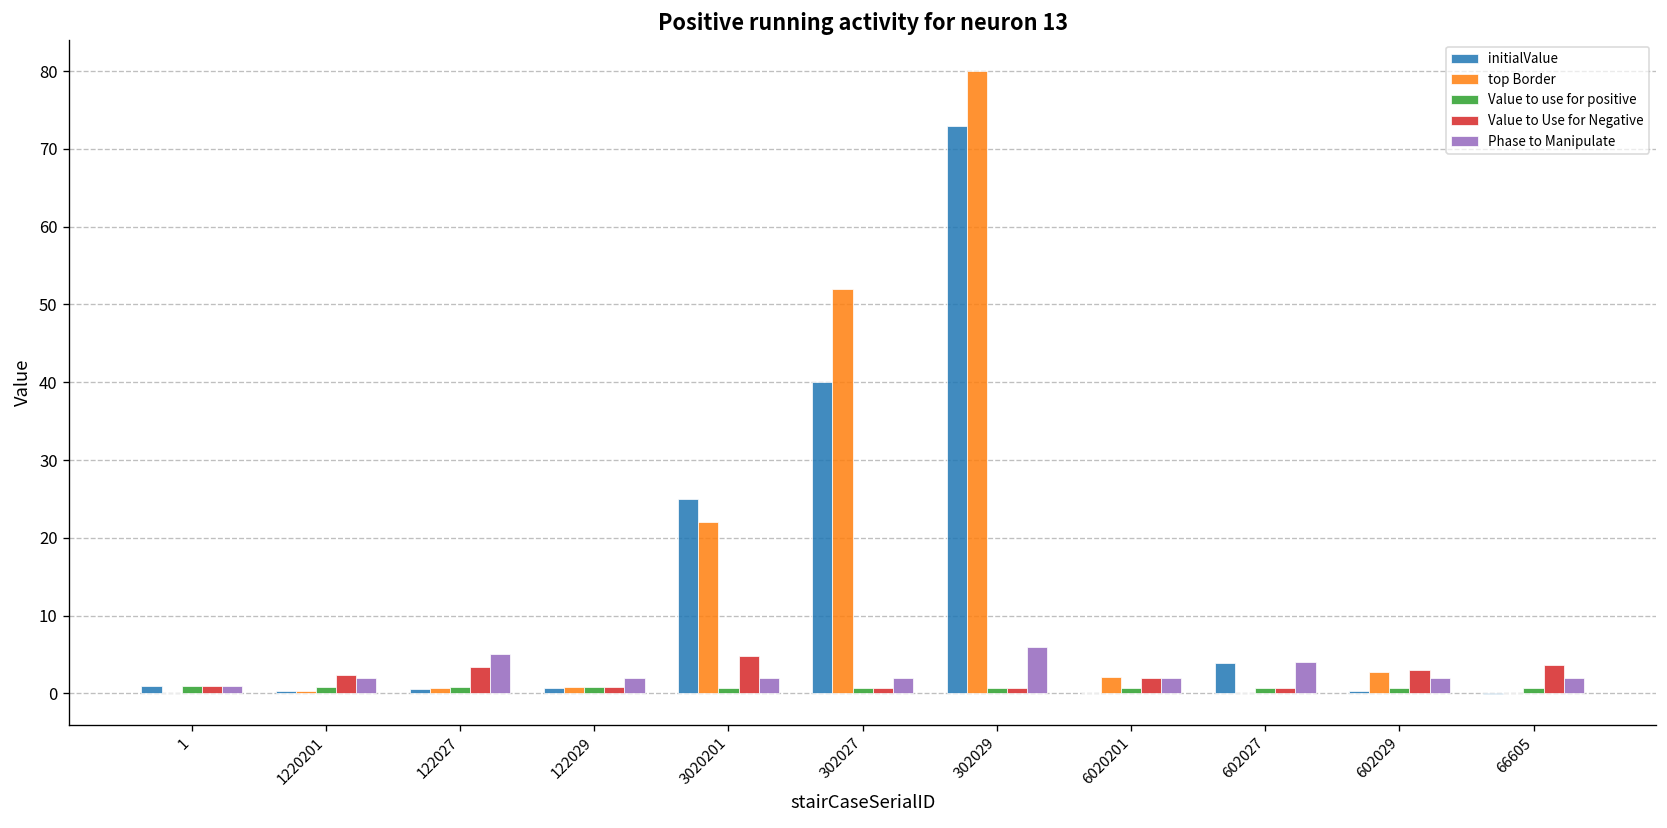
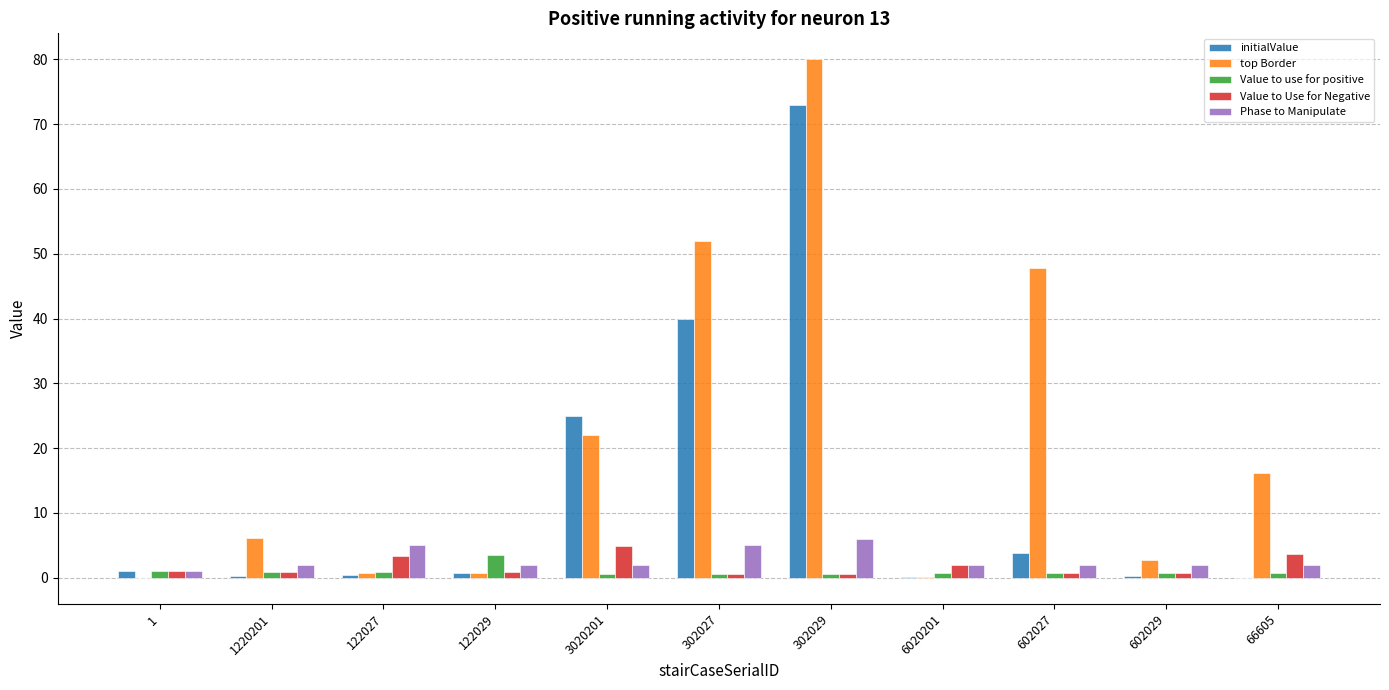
  {
    "initialValue": {
      "1": 1,
      "122027": 1,
      "122029": 1,
      "3020201": 25,
      "302027": 40,
      "302029": 73,
      "602027": 4
    },
    "top Border": {
      "1": 0,
-     "1220201": 0,
+     "1220201": 6,
      "122027": 1,
      "122029": 1,
      "3020201": 22,
      "302027": 52,
      "302029": 80,
-     "6020201": 2,
-     "602027": 0,
+     "6020201": 0,
+     "602027": 48,
      "602029": 3,
-     "66605": 0
+     "66605": 16
    },
    "Value to use for positive": {
      "1": 1,
      "1220201": 1,
      "122027": 1,
-     "122029": 1,
+     "122029": 3,
      "3020201": 1,
      "302027": 1,
      "302029": 1,
      "6020201": 1,
      "602027": 1,
      "602029": 1,
      "66605": 1
    },
    "Value to Use for Negative": {
      "1": 1,
-     "1220201": 2,
+     "1220201": 1,
      "122027": 3,
      "122029": 1,
      "3020201": 5,
      "302027": 1,
      "302029": 1,
      "6020201": 2,
      "602027": 1,
-     "602029": 3,
+     "602029": 1,
      "66605": 4
    },
    "Phase to Manipulate": {
      "1": 1,
      "1220201": 2,
      "122027": 5,
      "122029": 2,
      "3020201": 2,
-     "302027": 2,
+     "302027": 5,
      "302029": 6,
      "6020201": 2,
-     "602027": 4,
+     "602027": 2,
      "602029": 2,
      "66605": 2
    }
  }
